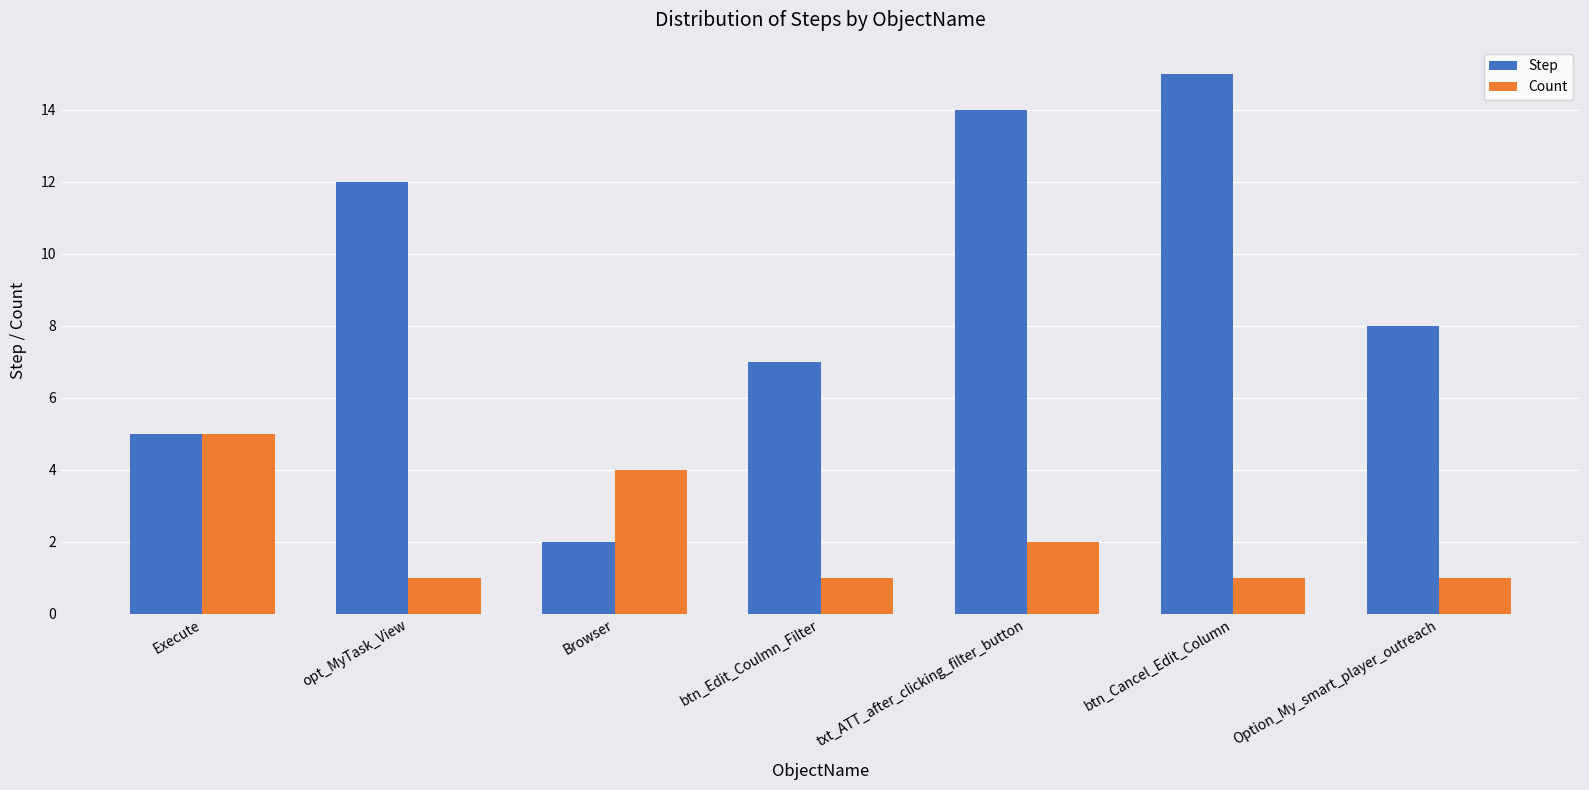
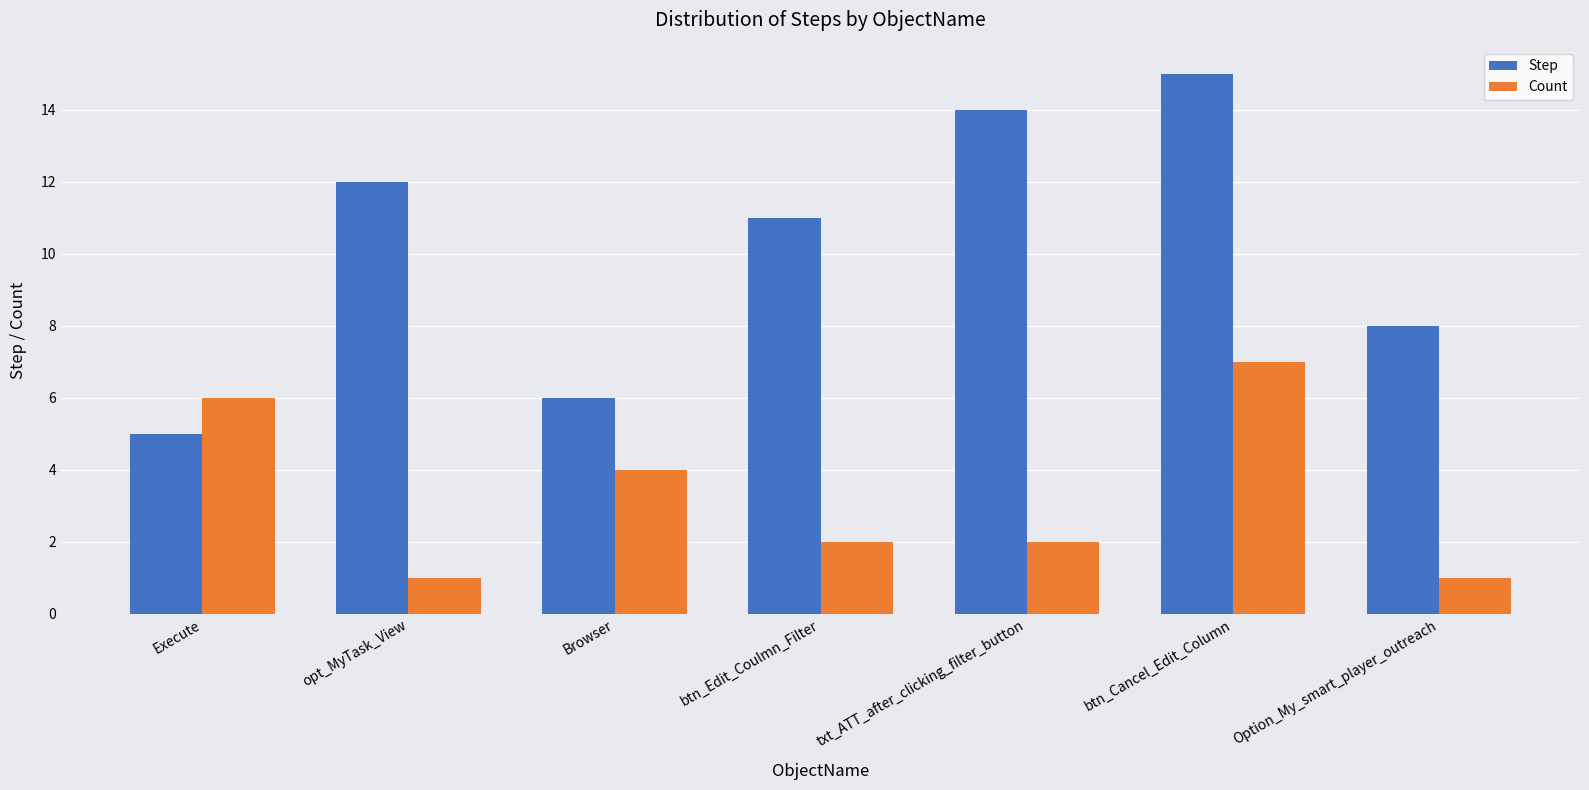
  {
    "Step": {
      "Execute": 5,
      "opt_MyTask_View": 12,
-     "Browser": 2,
-     "btn_Edit_Coulmn_Filter": 7,
+     "Browser": 6,
+     "btn_Edit_Coulmn_Filter": 11,
      "txt_ATT_after_clicking_filter_button": 14,
      "btn_Cancel_Edit_Column": 15,
      "Option_My_smart_player_outreach": 8
    },
    "Count": {
-     "Execute": 5,
+     "Execute": 6,
      "opt_MyTask_View": 1,
      "Browser": 4,
-     "btn_Edit_Coulmn_Filter": 1,
+     "btn_Edit_Coulmn_Filter": 2,
      "txt_ATT_after_clicking_filter_button": 2,
-     "btn_Cancel_Edit_Column": 1,
+     "btn_Cancel_Edit_Column": 7,
      "Option_My_smart_player_outreach": 1
    }
  }
